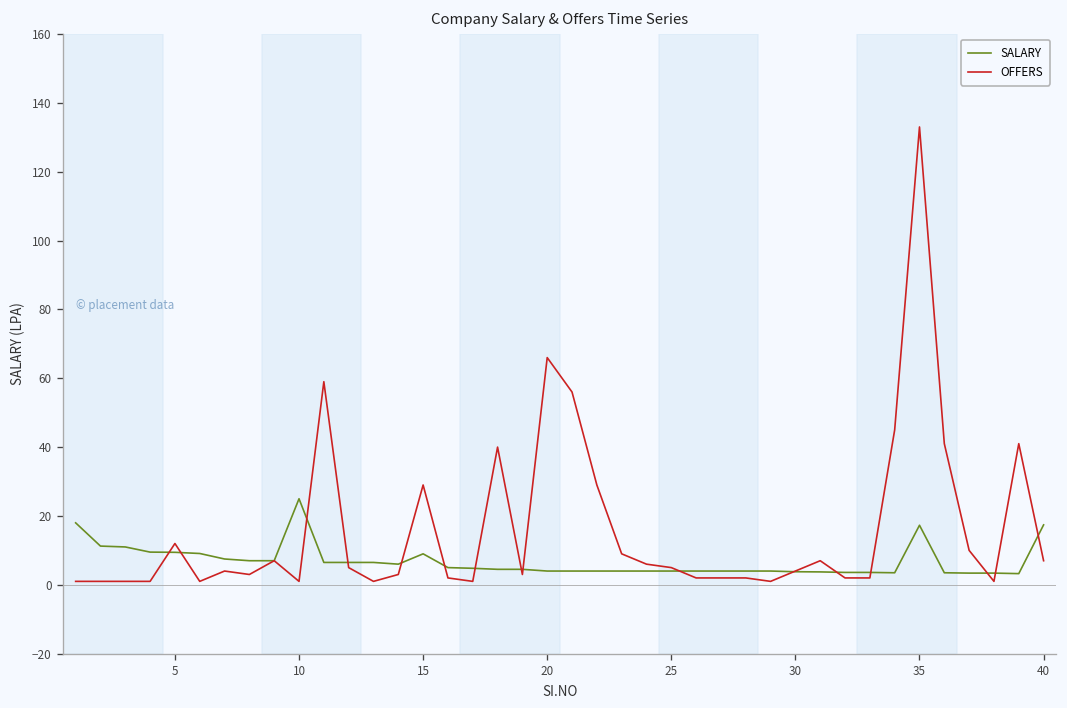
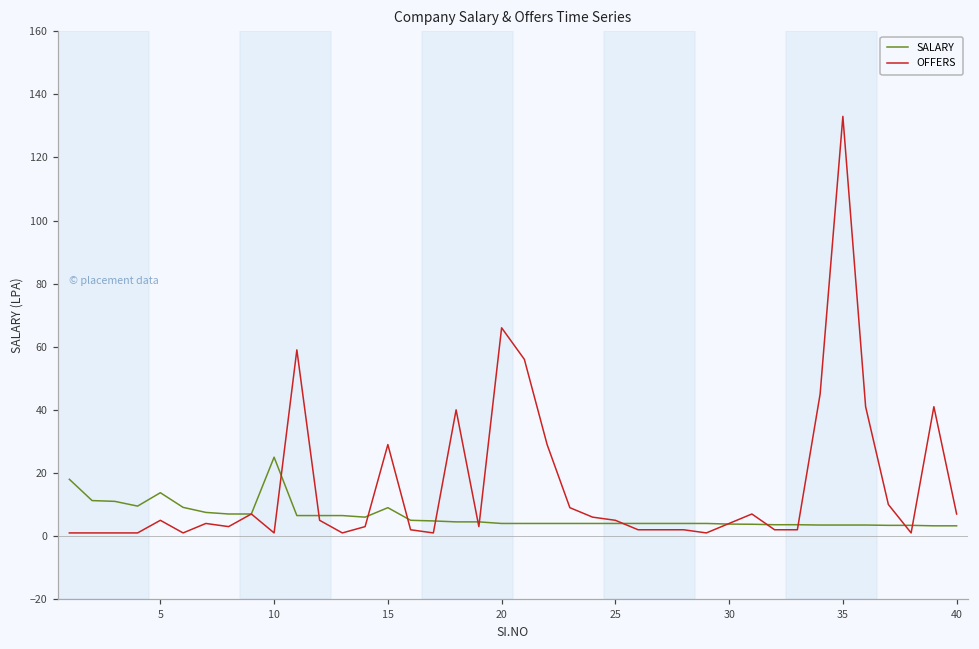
  {
    "SALARY": {
-     "5": 9,
+     "5": 14,
      "10": 25,
      "15": 9,
      "20": 4,
      "25": 4,
-     "35": 17,
-     "40": 17
+     "35": 4,
+     "40": 3
    },
    "OFFERS": {
-     "5": 12,
+     "5": 5,
      "10": 1,
      "15": 29,
      "20": 66,
      "25": 5,
      "35": 133,
      "40": 7
    }
  }
